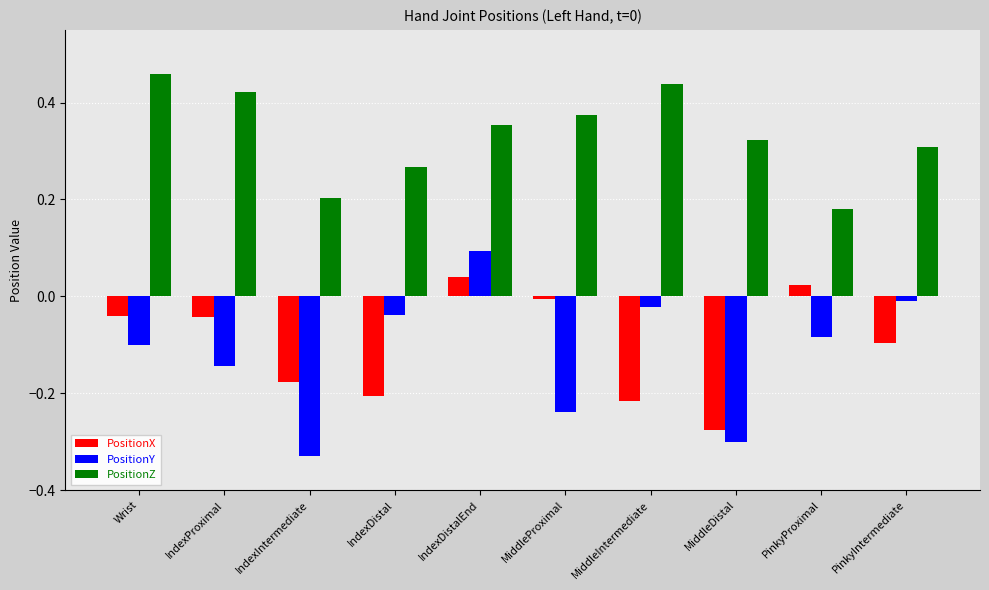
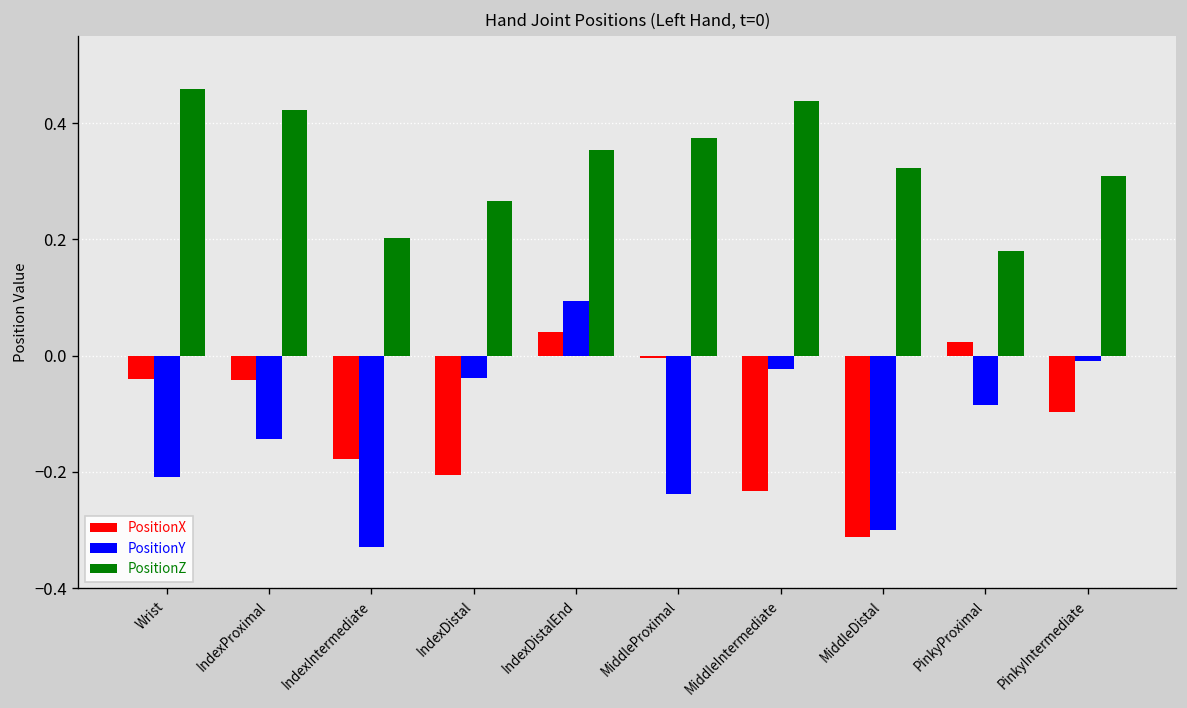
  {
    "PositionX": {
      "Wrist": -0.04,
      "IndexProximal": -0.04,
      "IndexIntermediate": -0.18,
      "IndexDistal": -0.21,
      "IndexDistalEnd": 0.04,
-     "MiddleIntermediate": -0.22,
-     "MiddleDistal": -0.27,
+     "MiddleIntermediate": -0.23,
+     "MiddleDistal": -0.31,
      "PinkyProximal": 0.02,
      "PinkyIntermediate": -0.10
    },
    "PositionY": {
-     "Wrist": -0.10,
+     "Wrist": -0.21,
      "IndexProximal": -0.14,
      "IndexIntermediate": -0.33,
      "IndexDistal": -0.04,
      "IndexDistalEnd": 0.09,
      "MiddleProximal": -0.24,
      "MiddleIntermediate": -0.02,
      "MiddleDistal": -0.30,
      "PinkyProximal": -0.08,
      "PinkyIntermediate": -0.01
    },
    "PositionZ": {
      "Wrist": 0.46,
      "IndexProximal": 0.42,
      "IndexIntermediate": 0.20,
      "IndexDistal": 0.27,
      "IndexDistalEnd": 0.35,
      "MiddleProximal": 0.37,
      "MiddleIntermediate": 0.44,
      "MiddleDistal": 0.32,
      "PinkyProximal": 0.18,
      "PinkyIntermediate": 0.31
    }
  }
